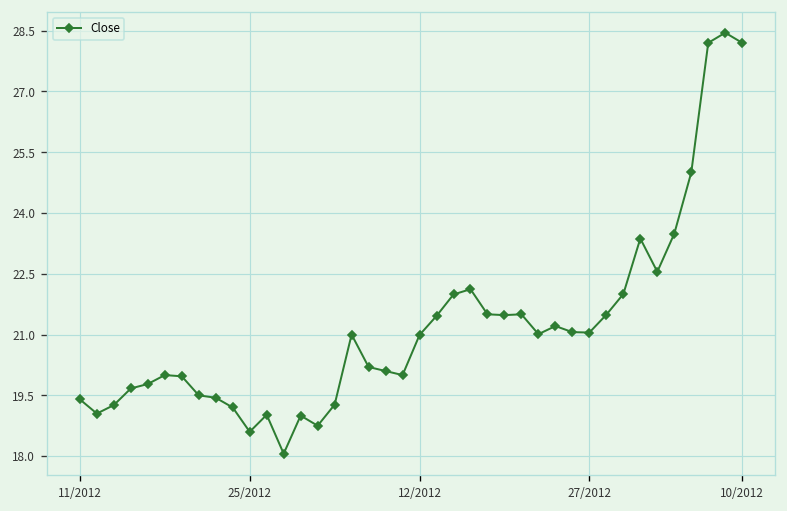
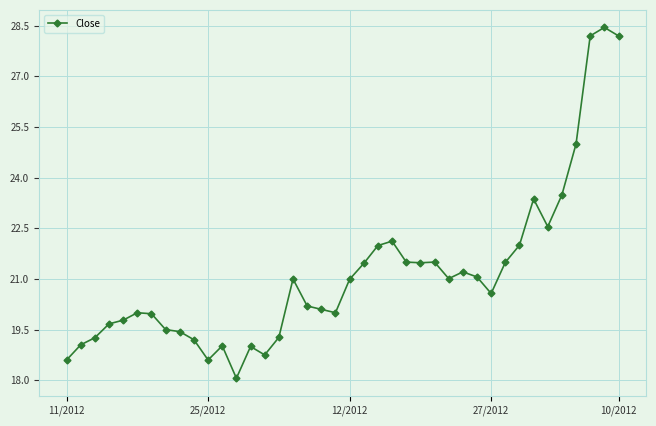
  {
-   "11/2012": 19.4,
+   "11/2012": 18.6,
    "25/2012": 18.6,
    "12/2012": 21.0,
-   "27/2012": 21.1,
+   "27/2012": 20.6,
    "10/2012": 28.2
  }
